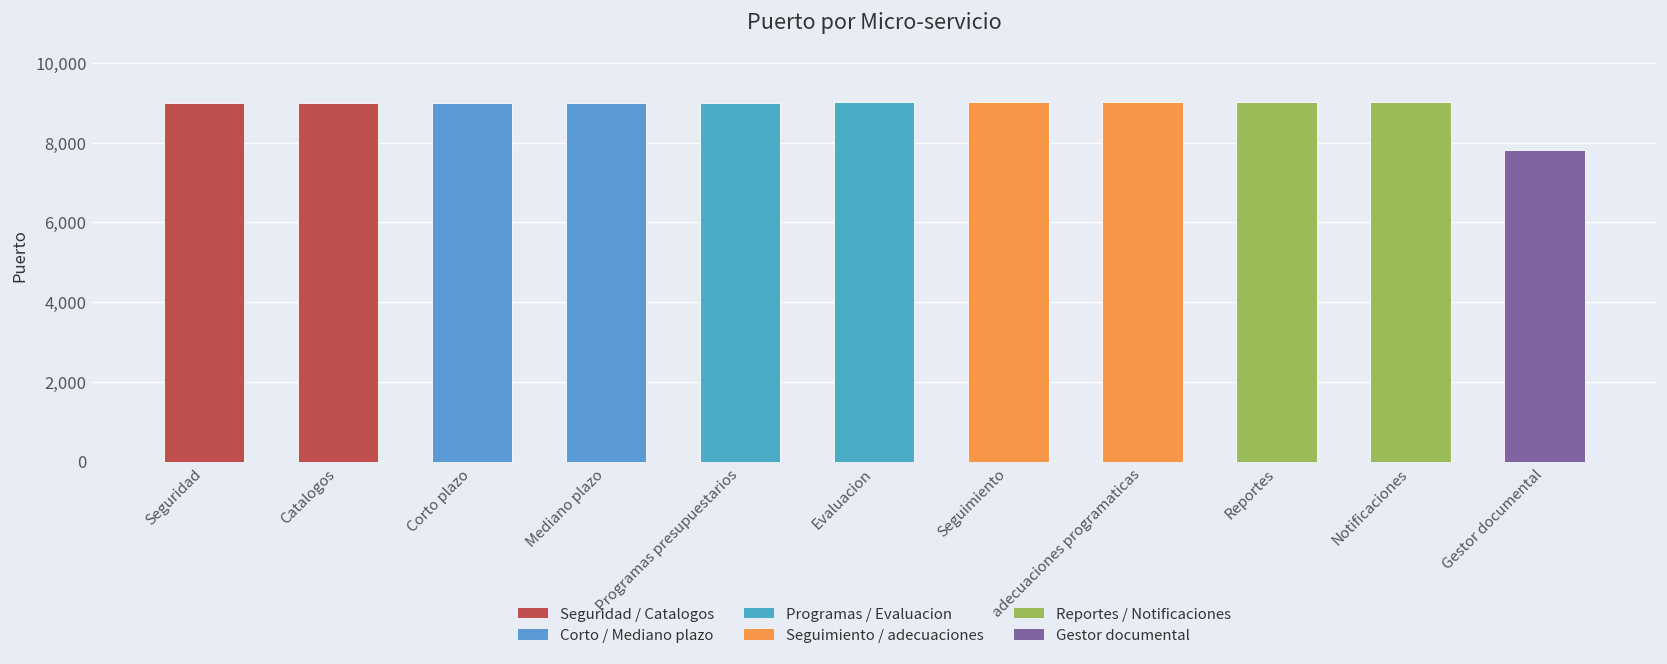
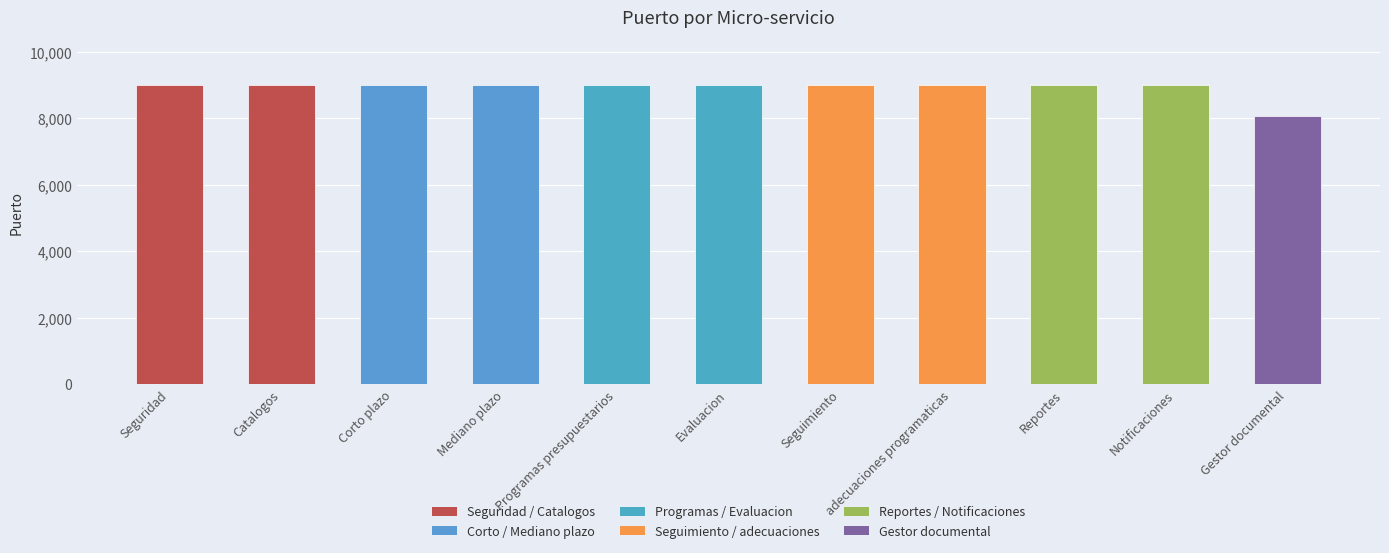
  {
    "Seguridad": "9,000",
    "Catalogos": "9,000",
    "Corto plazo": "9,000",
    "Mediano plazo": "9,000",
    "Programas presupuestarios": "9,000",
    "Evaluacion": "9,000",
    "Seguimiento": "9,000",
    "adecuaciones programaticas": "9,000",
    "Reportes": "9,000",
    "Notificaciones": "9,000",
-   "Gestor documental": "7,800"
+   "Gestor documental": "8,100"
  }
